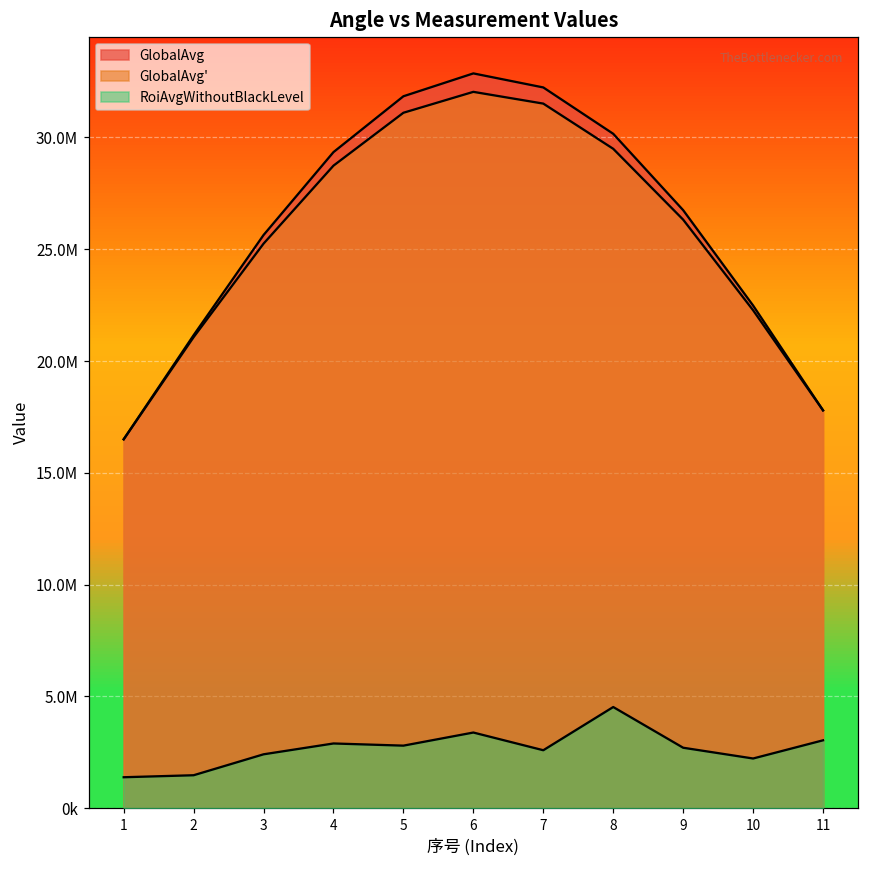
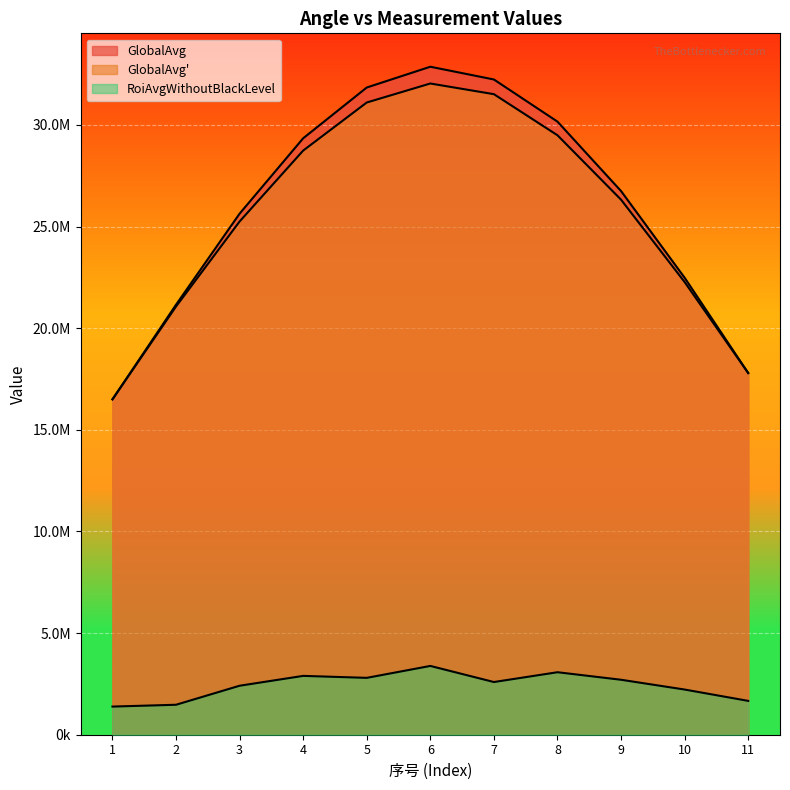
  {
    "RoiAvgWithoutBlackLevel": {
      "1": 1400000,
      "2": 1500000,
      "3": 2400000,
      "4": 2900000,
      "5": 2800000,
      "6": 3400000,
      "7": 2600000,
-     "8": 4500000,
+     "8": 3100000,
      "9": 2700000,
      "10": 2200000,
-     "11": 3000000
+     "11": 1700000
    }
  }
